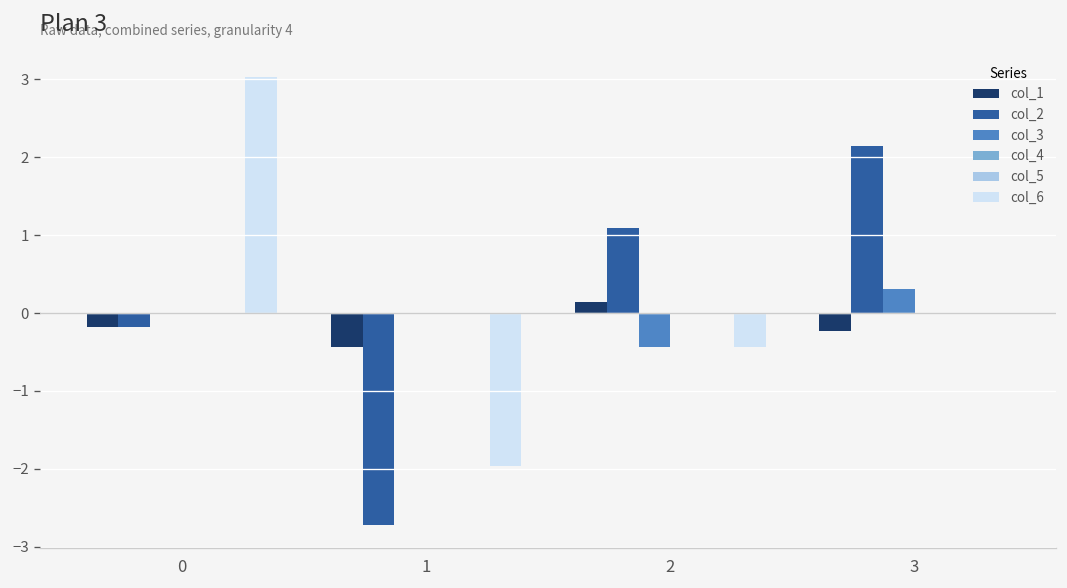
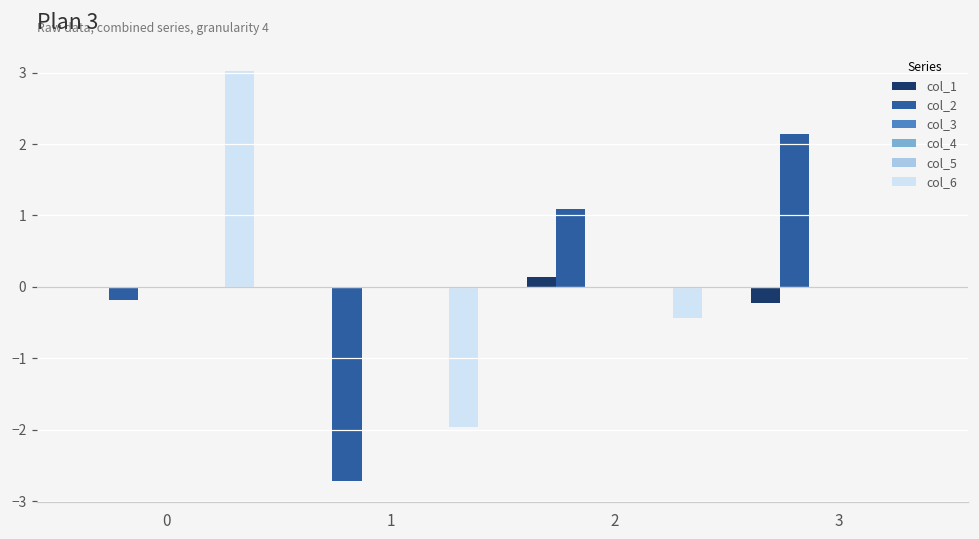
  {
    "col_1": {
-     "0": -0.2,
-     "1": -0.4,
+     "0": 0.0,
+     "1": 0.0,
      "2": 0.1,
      "3": -0.2
    },
    "col_2": {
      "0": -0.2,
      "1": -2.7,
      "2": 1.1,
      "3": 2.1
    },
    "col_3": {
-     "2": -0.4,
-     "3": 0.3
+     "2": 0.0,
+     "3": 0.0
    }
  }
